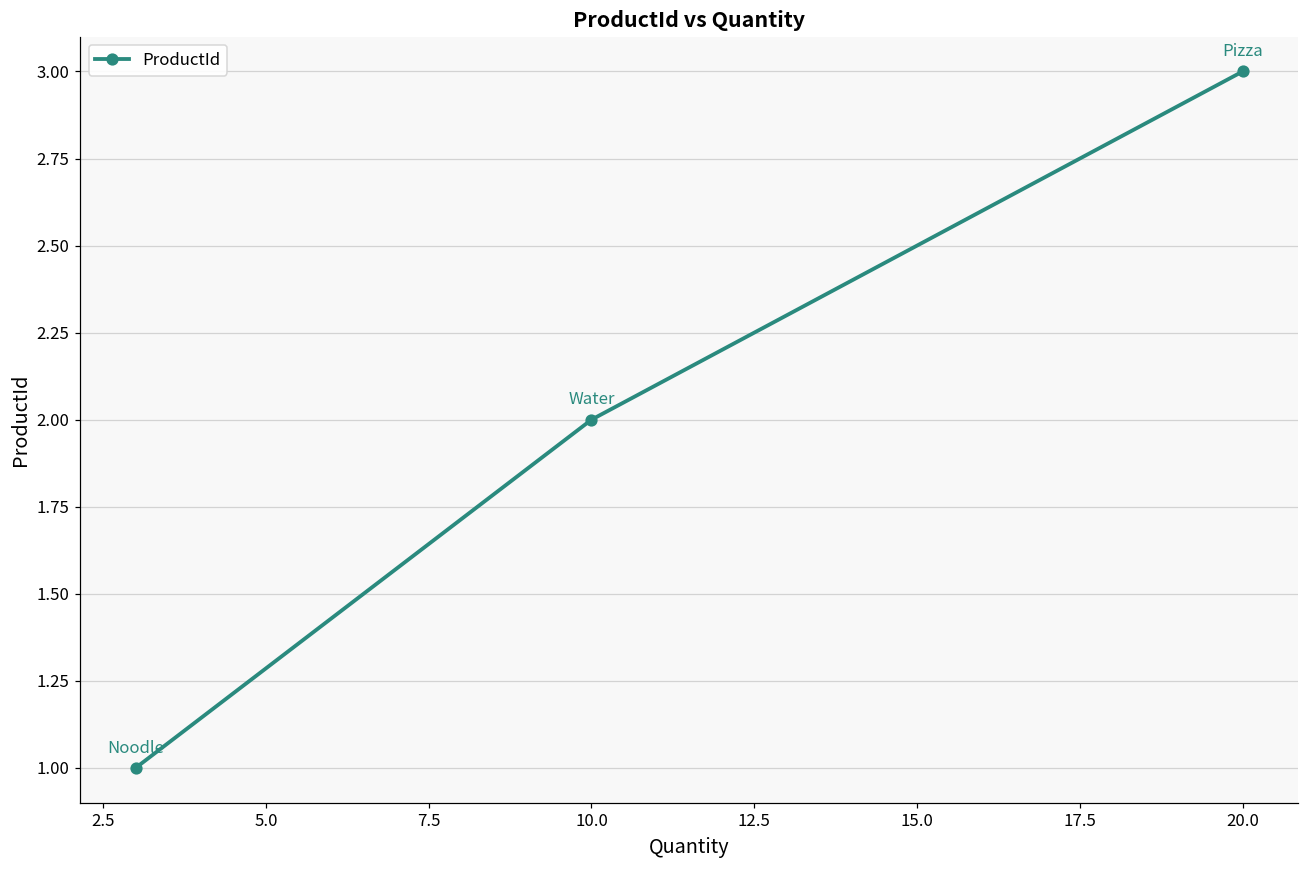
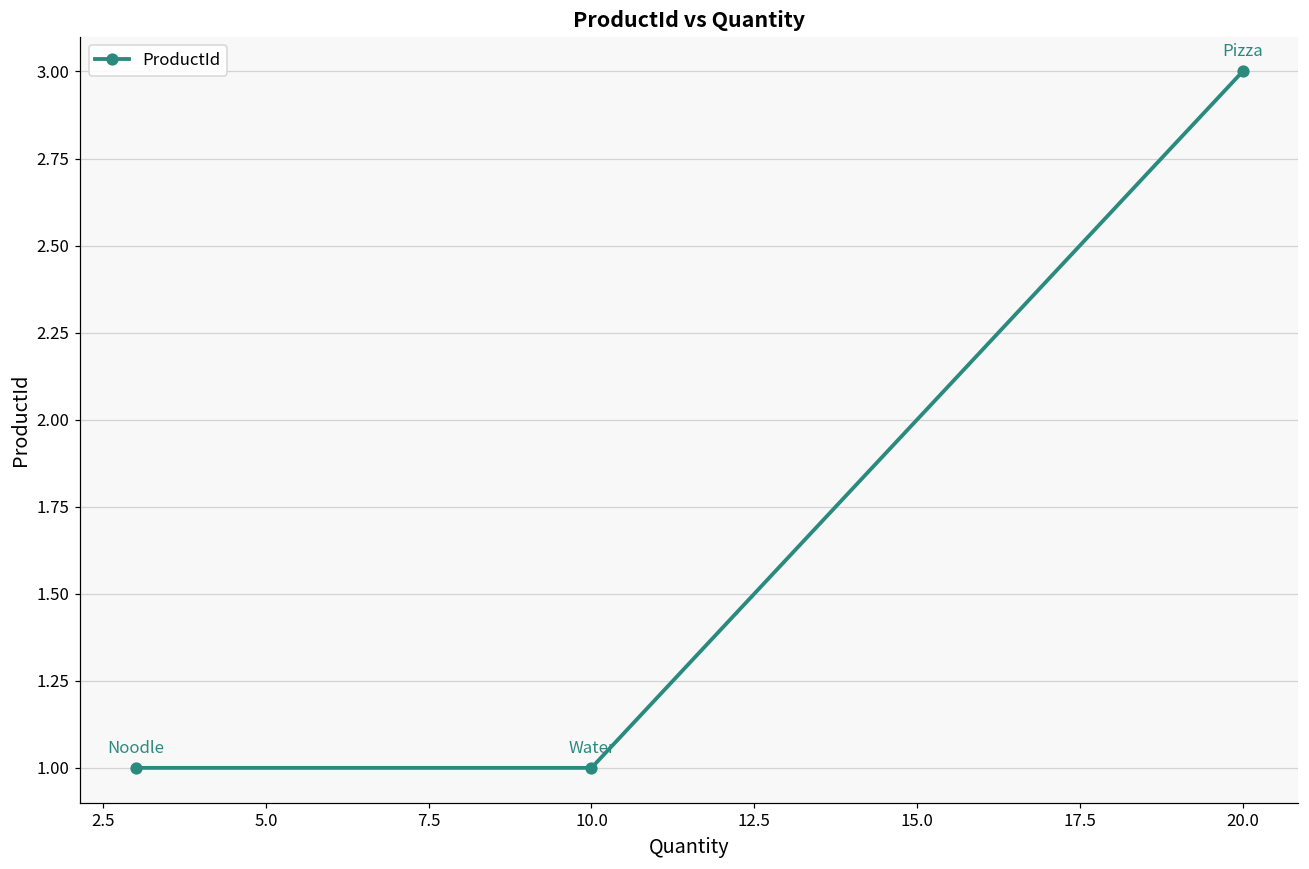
  {
-   "10.0": 2,
+   "10.0": 1,
    "20.0": 3
  }
